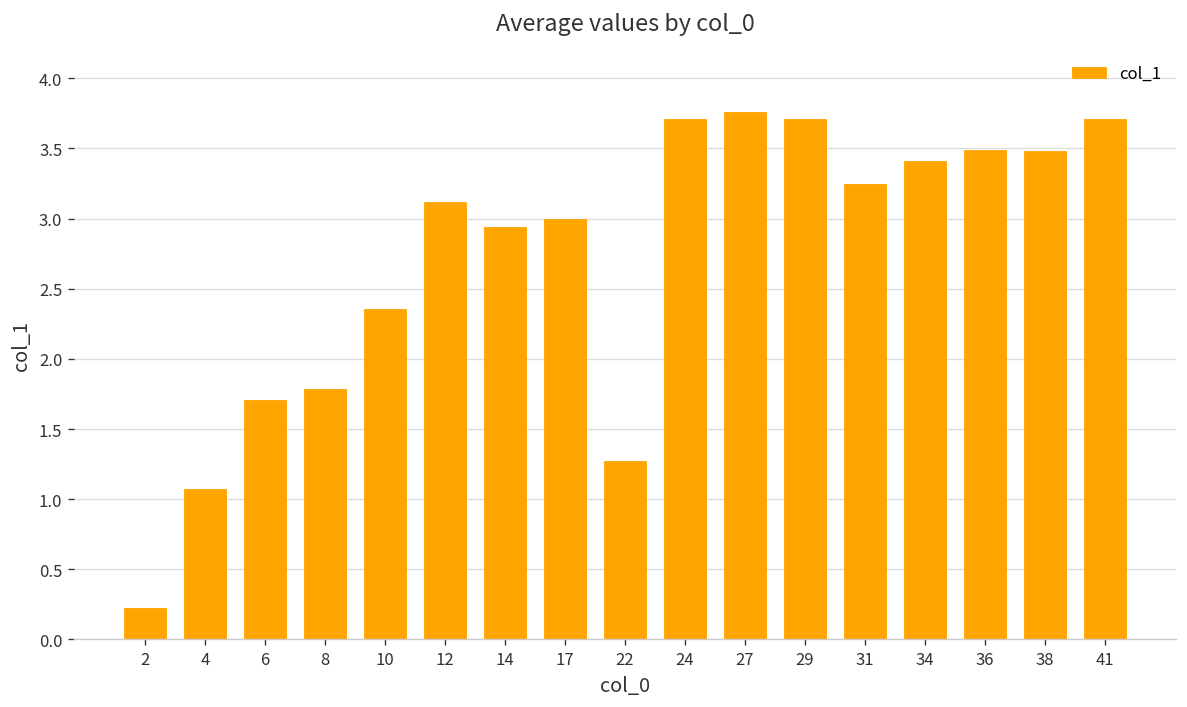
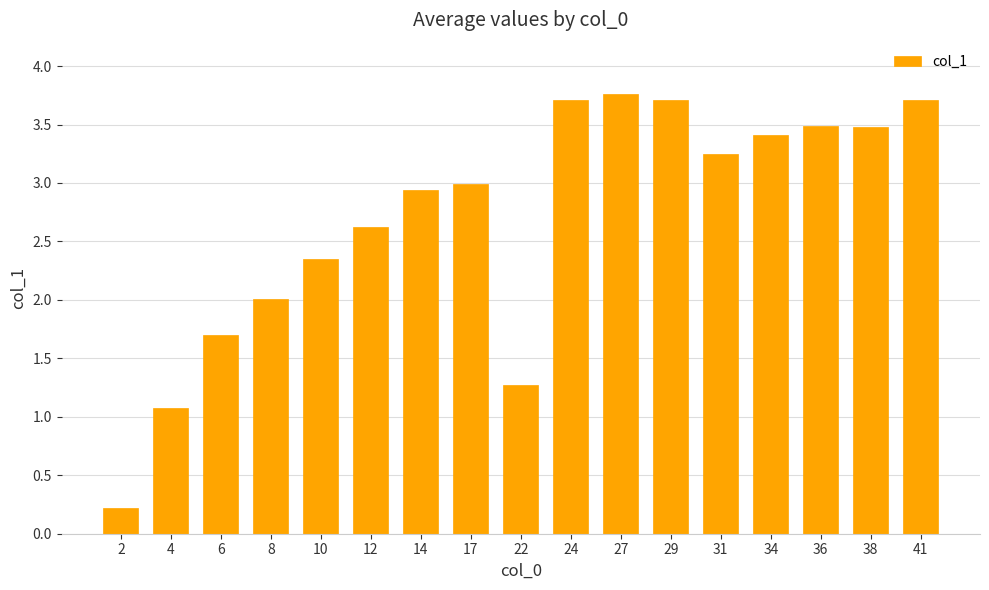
  {
    "2": 0.22,
    "4": 1.07,
    "6": 1.70,
-   "8": 1.79,
+   "8": 2.01,
    "10": 2.35,
-   "12": 3.12,
+   "12": 2.62,
    "14": 2.94,
    "17": 2.99,
    "22": 1.27,
    "24": 3.71,
    "27": 3.76,
    "29": 3.71,
    "31": 3.25,
    "34": 3.41,
    "36": 3.49,
    "38": 3.48,
    "41": 3.71
  }
